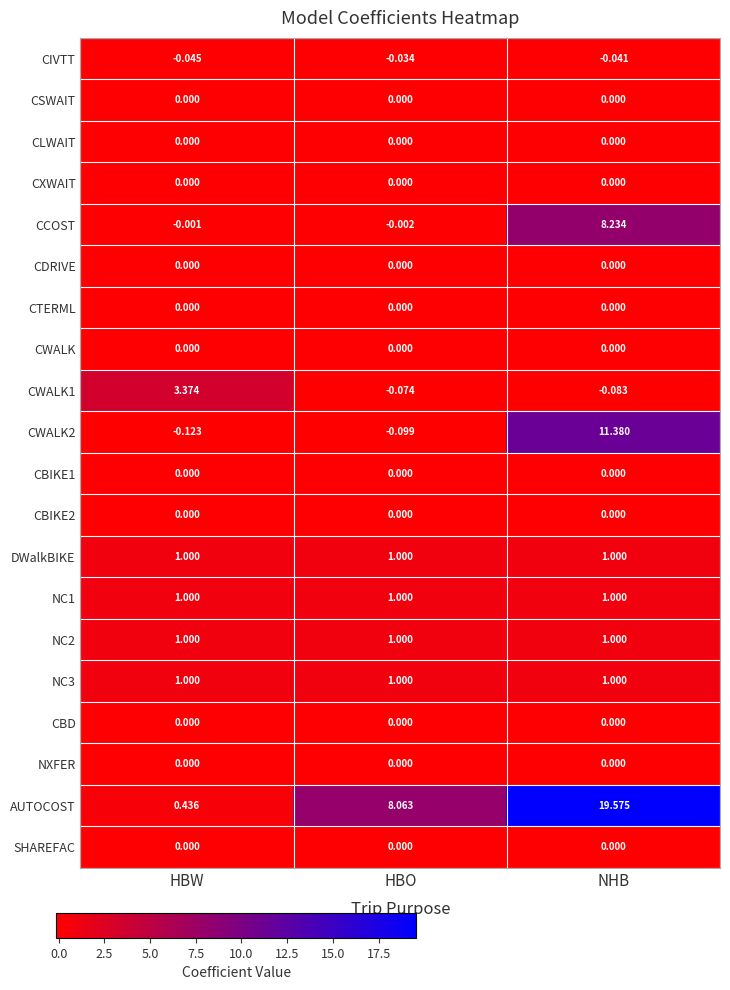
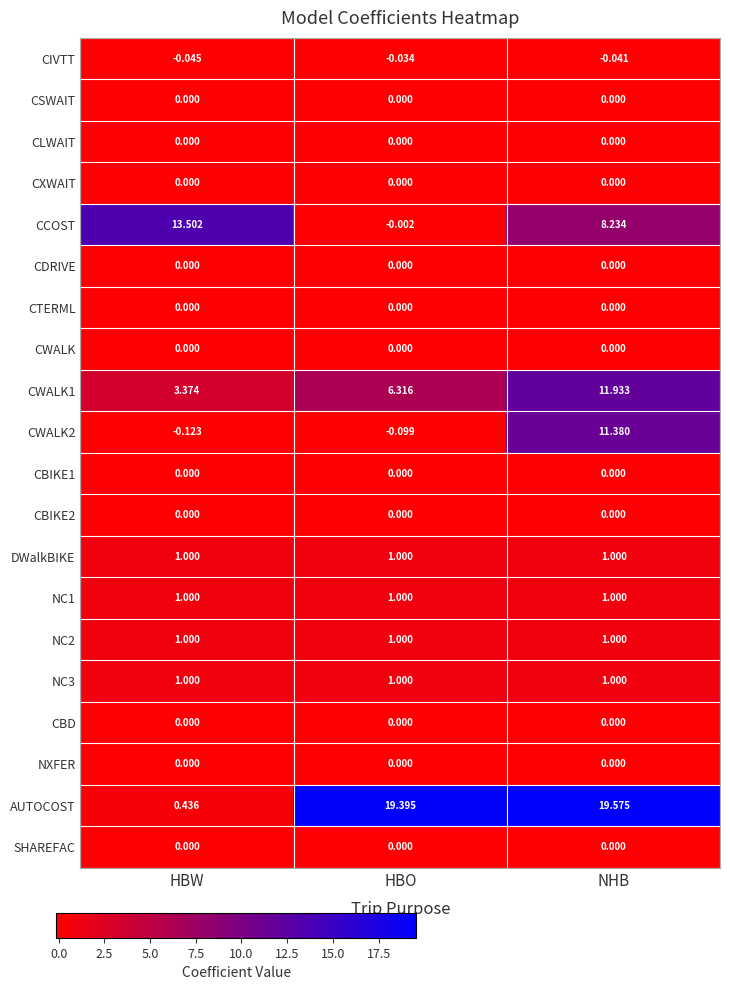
  {
    "CIVTT": {
      "HBW": -0.045,
      "HBO": -0.034,
      "NHB": -0.041
    },
    "CSWAIT": {
      "HBW": 0.000,
      "HBO": 0.000,
      "NHB": 0.000
    },
    "CLWAIT": {
      "HBW": 0.000,
      "HBO": 0.000,
      "NHB": 0.000
    },
    "CXWAIT": {
      "HBW": 0.000,
      "HBO": 0.000,
      "NHB": 0.000
    },
    "CCOST": {
-     "HBW": -0.001,
+     "HBW": 13.502,
      "HBO": -0.002,
      "NHB": 8.234
    },
    "CDRIVE": {
      "HBW": 0.000,
      "HBO": 0.000,
      "NHB": 0.000
    },
    "CTERML": {
      "HBW": 0.000,
      "HBO": 0.000,
      "NHB": 0.000
    },
    "CWALK": {
      "HBW": 0.000,
      "HBO": 0.000,
      "NHB": 0.000
    },
    "CWALK1": {
      "HBW": 3.374,
-     "HBO": -0.074,
-     "NHB": -0.083
+     "HBO": 6.316,
+     "NHB": 11.933
    },
    "CWALK2": {
      "HBW": -0.123,
      "HBO": -0.099,
      "NHB": 11.380
    },
    "CBIKE1": {
      "HBW": 0.000,
      "HBO": 0.000,
      "NHB": 0.000
    },
    "CBIKE2": {
      "HBW": 0.000,
      "HBO": 0.000,
      "NHB": 0.000
    },
    "DWalkBIKE": {
      "HBW": 1.000,
      "HBO": 1.000,
      "NHB": 1.000
    },
    "NC1": {
      "HBW": 1.000,
      "HBO": 1.000,
      "NHB": 1.000
    },
    "NC2": {
      "HBW": 1.000,
      "HBO": 1.000,
      "NHB": 1.000
    },
    "NC3": {
      "HBW": 1.000,
      "HBO": 1.000,
      "NHB": 1.000
    },
    "CBD": {
      "HBW": 0.000,
      "HBO": 0.000,
      "NHB": 0.000
    },
    "NXFER": {
      "HBW": 0.000,
      "HBO": 0.000,
      "NHB": 0.000
    },
    "AUTOCOST": {
      "HBW": 0.436,
-     "HBO": 8.063,
+     "HBO": 19.395,
      "NHB": 19.575
    },
    "SHAREFAC": {
      "HBW": 0.000,
      "HBO": 0.000,
      "NHB": 0.000
    }
  }
